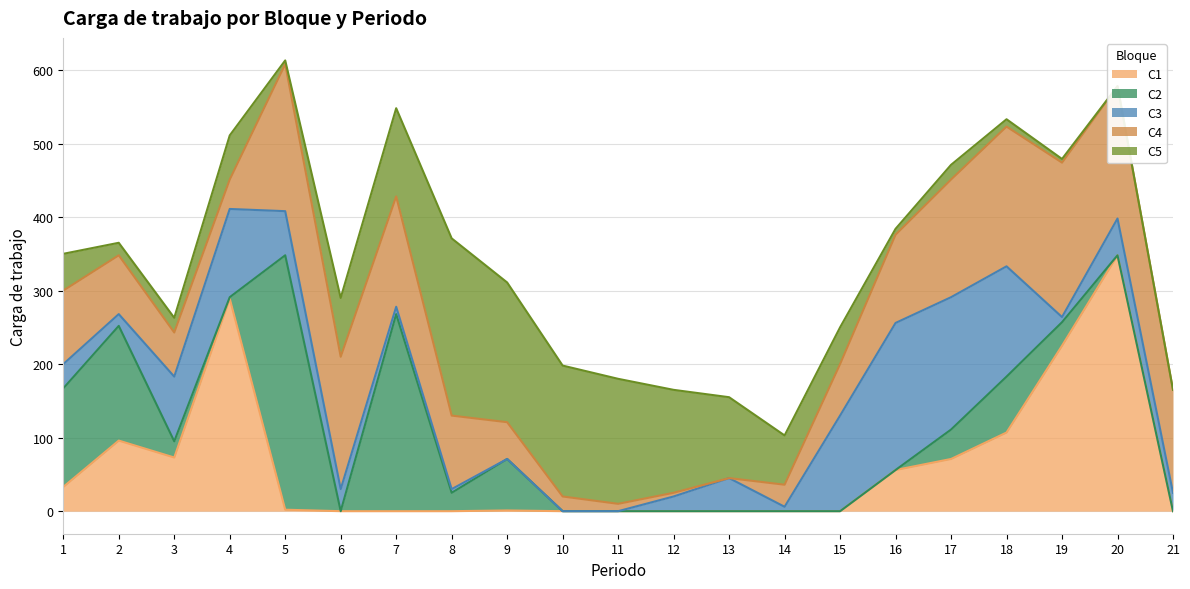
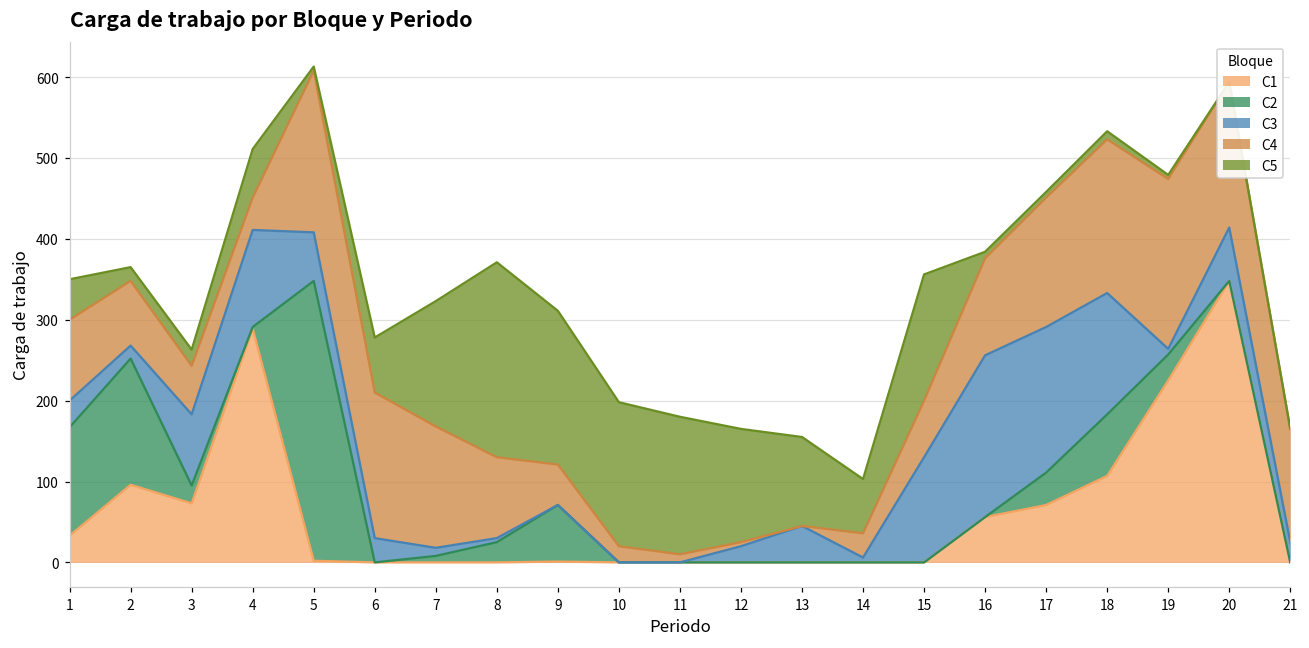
  {
    "C2": {
      "1": 130,
      "2": 160,
      "3": 20,
      "5": 350,
-     "7": 270,
+     "7": 10,
      "8": 30,
      "17": 40,
      "18": 80,
      "19": 30
    },
    "C3": {
      "1": 30,
      "2": 20,
      "3": 90,
      "4": 120,
      "5": 60,
      "6": 30,
      "7": 10,
      "8": 10,
      "12": 20,
      "14": 10,
      "15": 130,
      "16": 200,
      "17": 180,
      "18": 150,
      "19": 10,
-     "20": 50,
+     "20": 70,
      "21": 30
    },
    "C5": {
      "1": 50,
      "2": 20,
      "3": 20,
      "4": 60,
      "5": 10,
-     "6": 80,
-     "7": 120,
+     "6": 70,
+     "7": 160,
      "8": 240,
      "9": 190,
      "10": 180,
      "11": 170,
      "12": 140,
      "13": 110,
      "14": 70,
-     "15": 50,
+     "15": 160,
      "16": 10,
-     "17": 20,
+     "17": 10,
      "18": 10,
      "19": 10
    }
  }
